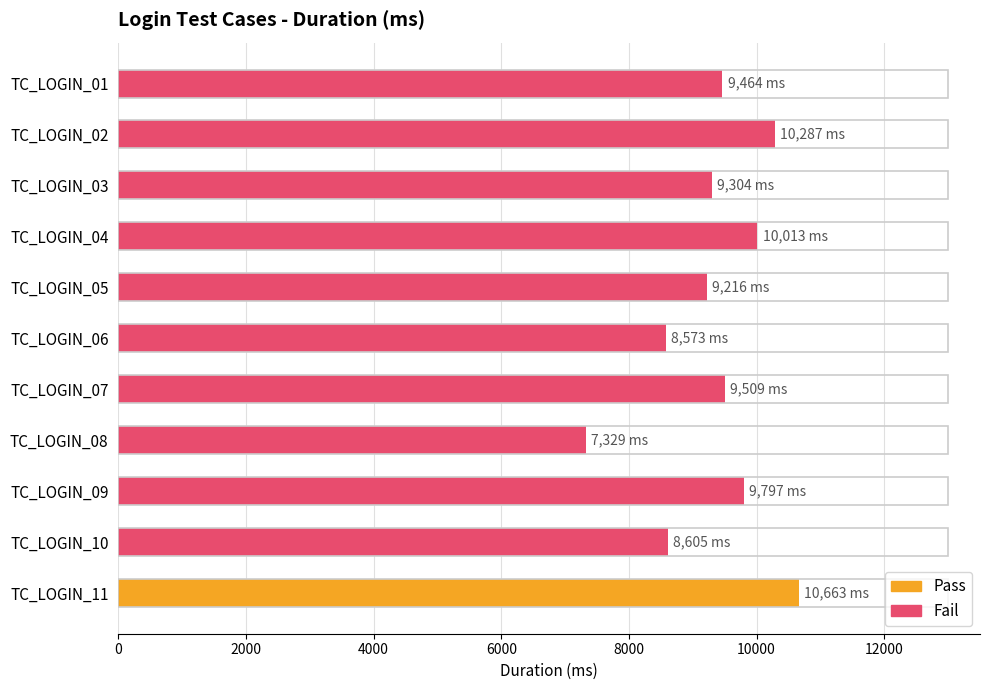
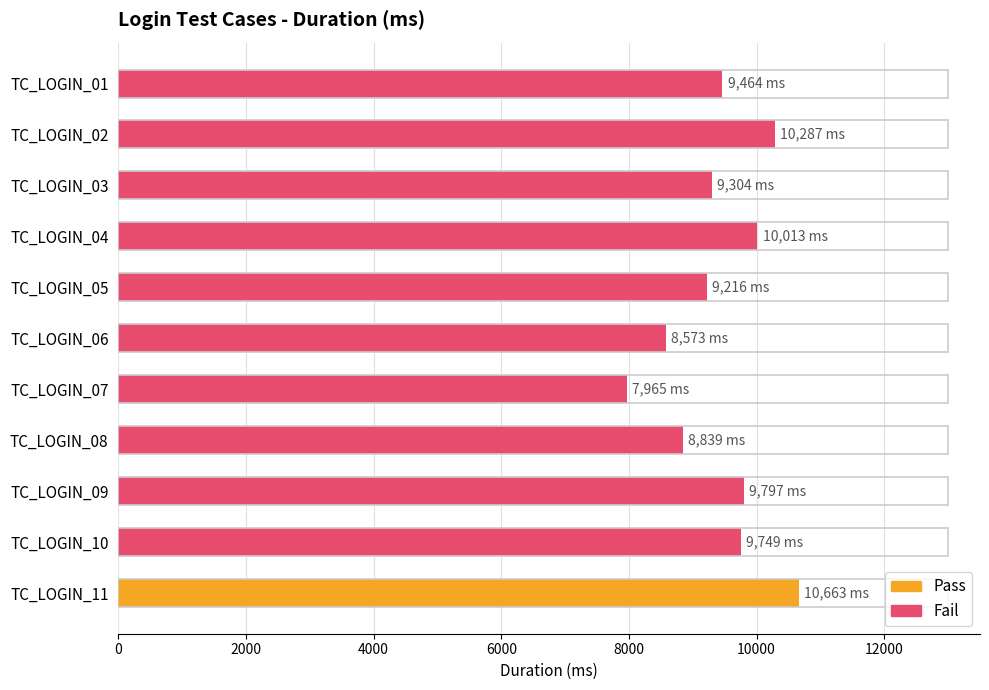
  {
    "TC_LOGIN_01": "9,464",
    "TC_LOGIN_02": "10,287",
    "TC_LOGIN_03": "9,304",
    "TC_LOGIN_04": "10,013",
    "TC_LOGIN_05": "9,216",
    "TC_LOGIN_06": "8,573",
-   "TC_LOGIN_07": "9,509",
-   "TC_LOGIN_08": "7,329",
+   "TC_LOGIN_07": "7,965",
+   "TC_LOGIN_08": "8,839",
    "TC_LOGIN_09": "9,797",
-   "TC_LOGIN_10": "8,605",
+   "TC_LOGIN_10": "9,749",
    "TC_LOGIN_11": "10,663"
  }
